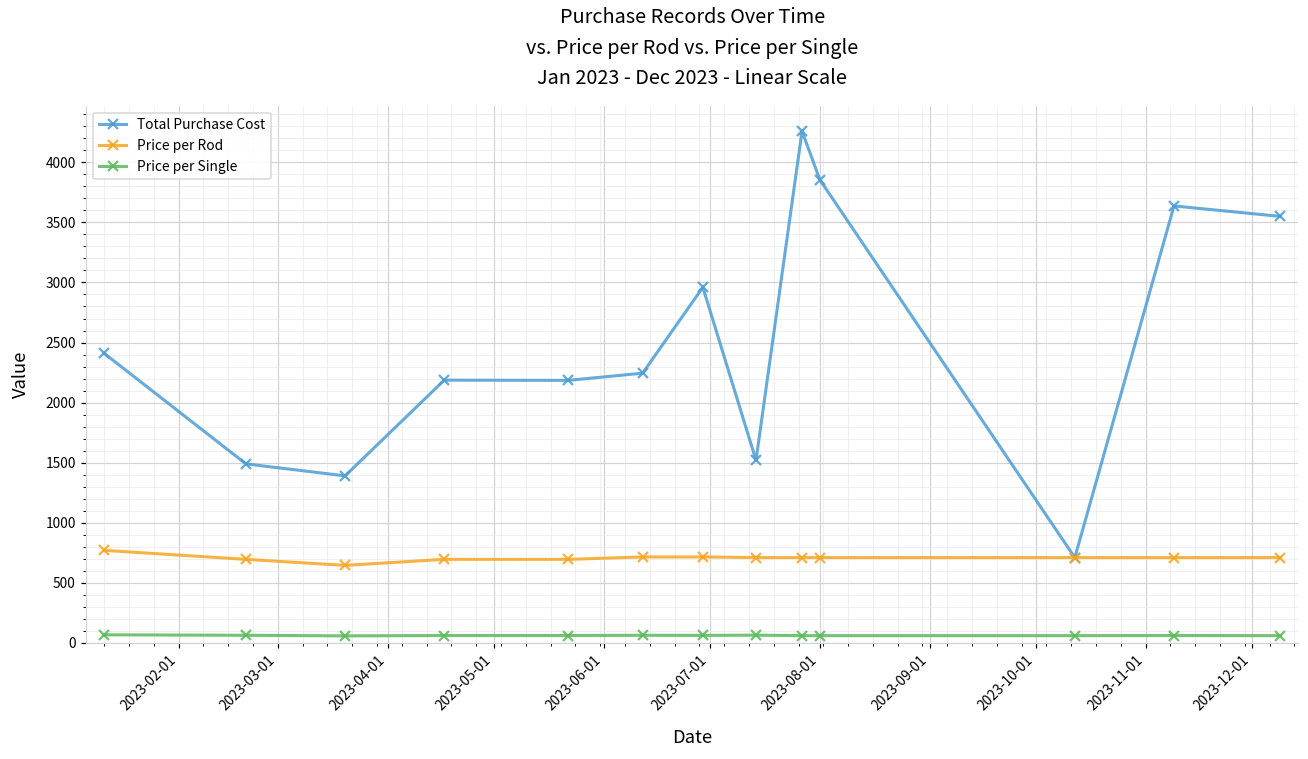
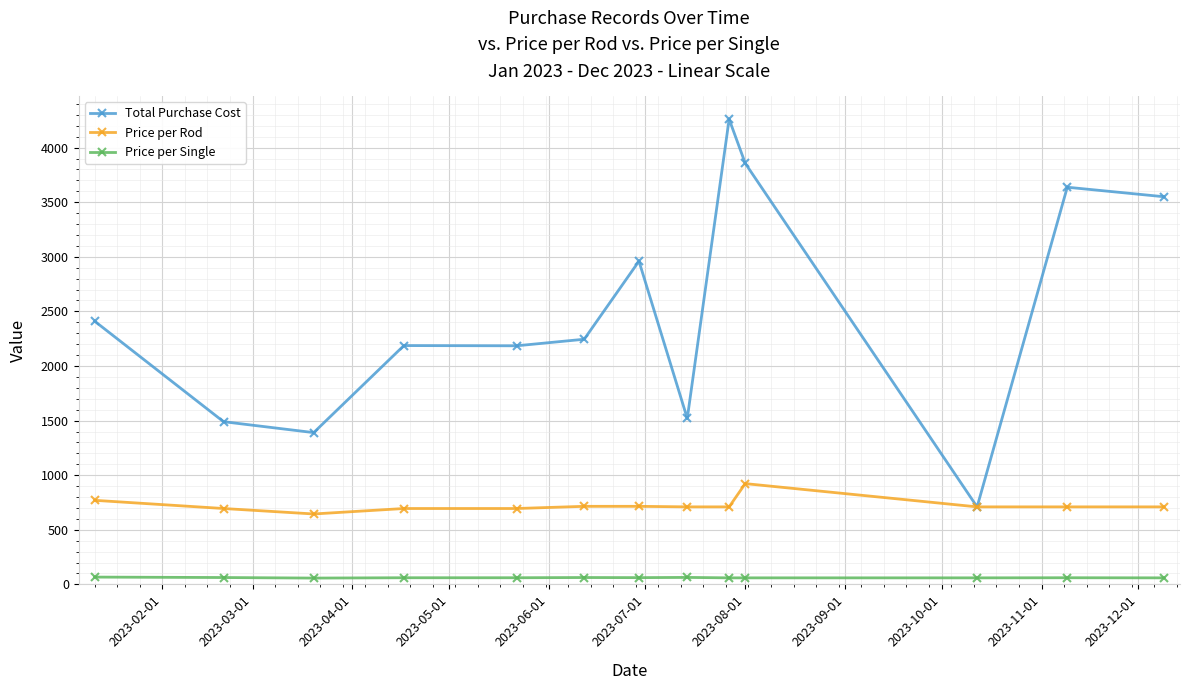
  {
    "Total Purchase Cost": {
      "2023-08-01": 3860
    },
    "Price per Rod": {
-     "2023-08-01": 710
+     "2023-08-01": 920
    },
    "Price per Single": {
      "2023-08-01": 60
    }
  }
